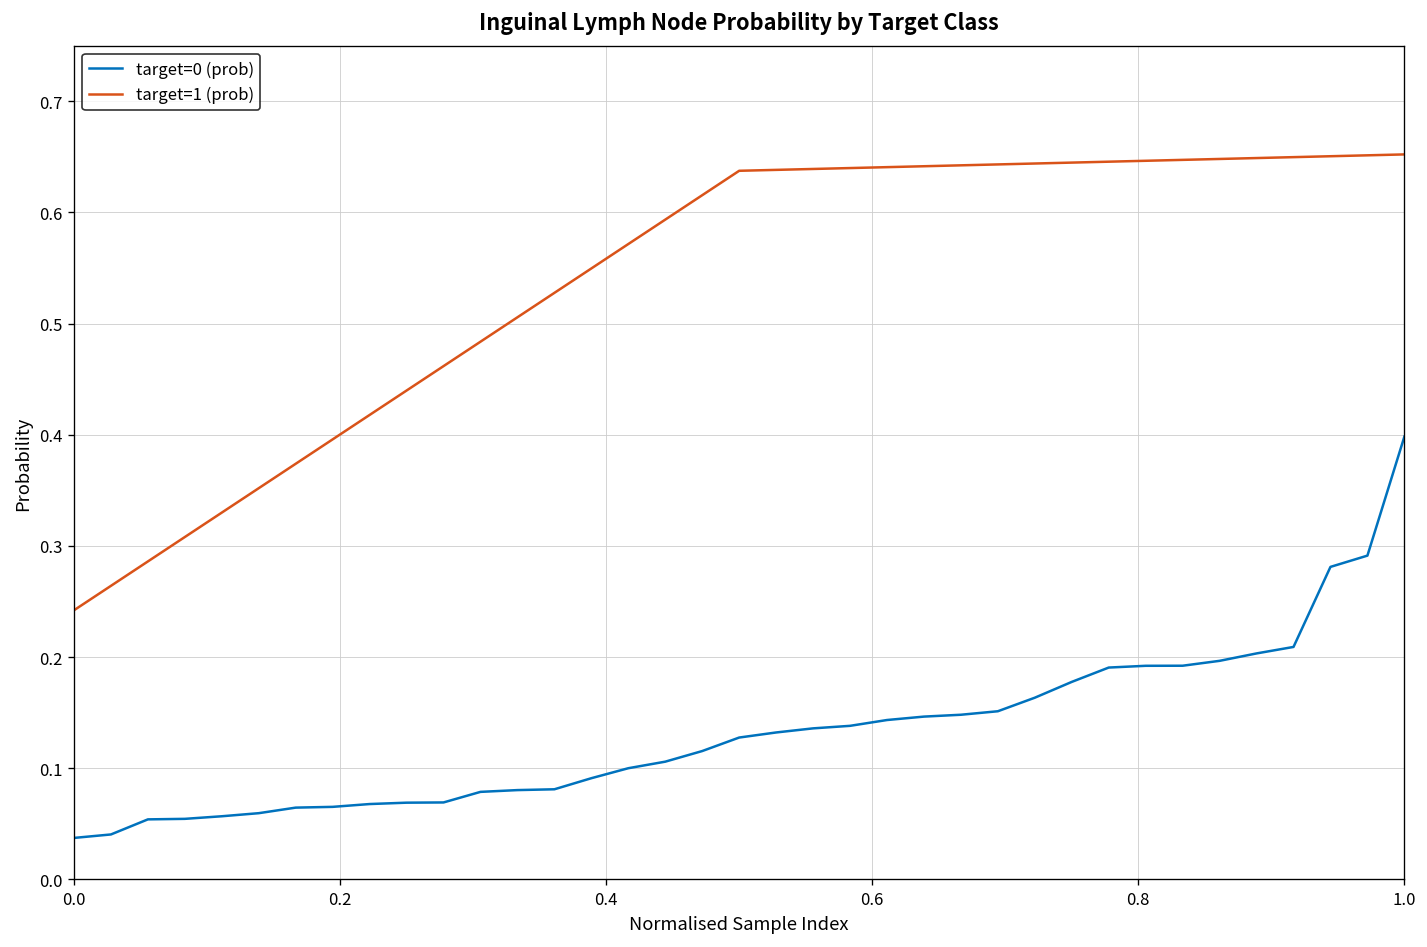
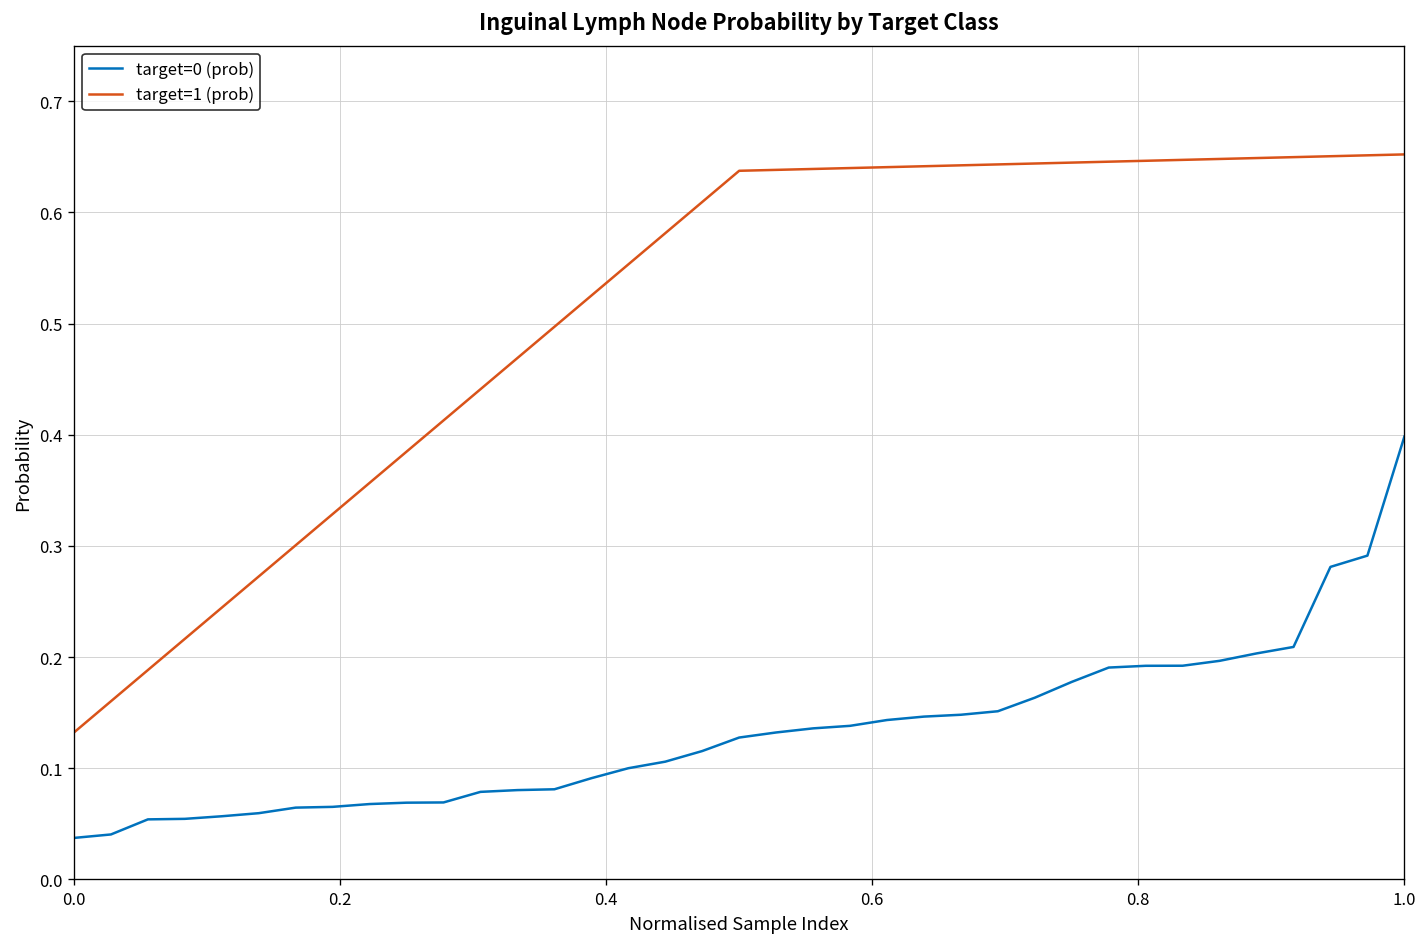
  {
    "target=0 (prob)": {
      "0.0": 0.04,
      "1.0": 0.40
    },
    "target=1 (prob)": {
-     "0.0": 0.24,
+     "0.0": 0.13,
      "1.0": 0.65
    }
  }
